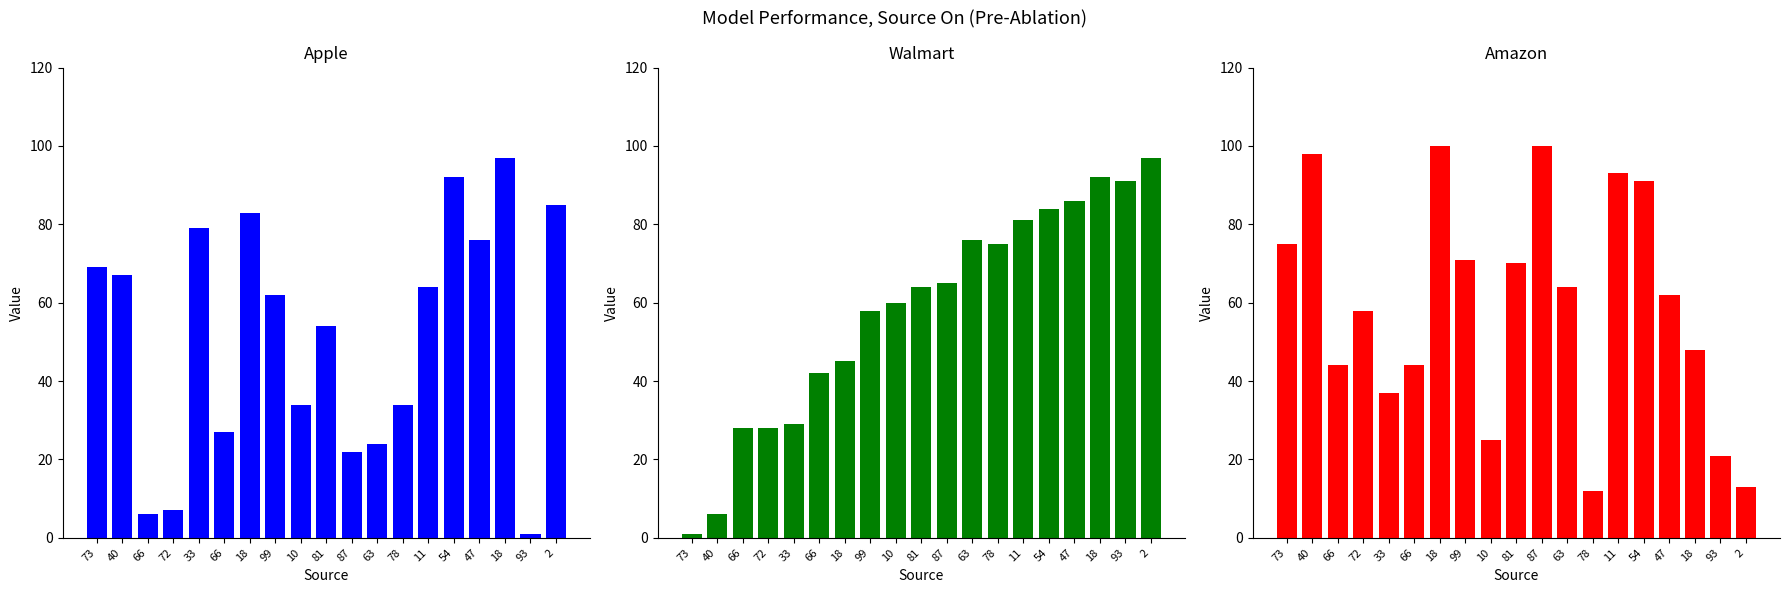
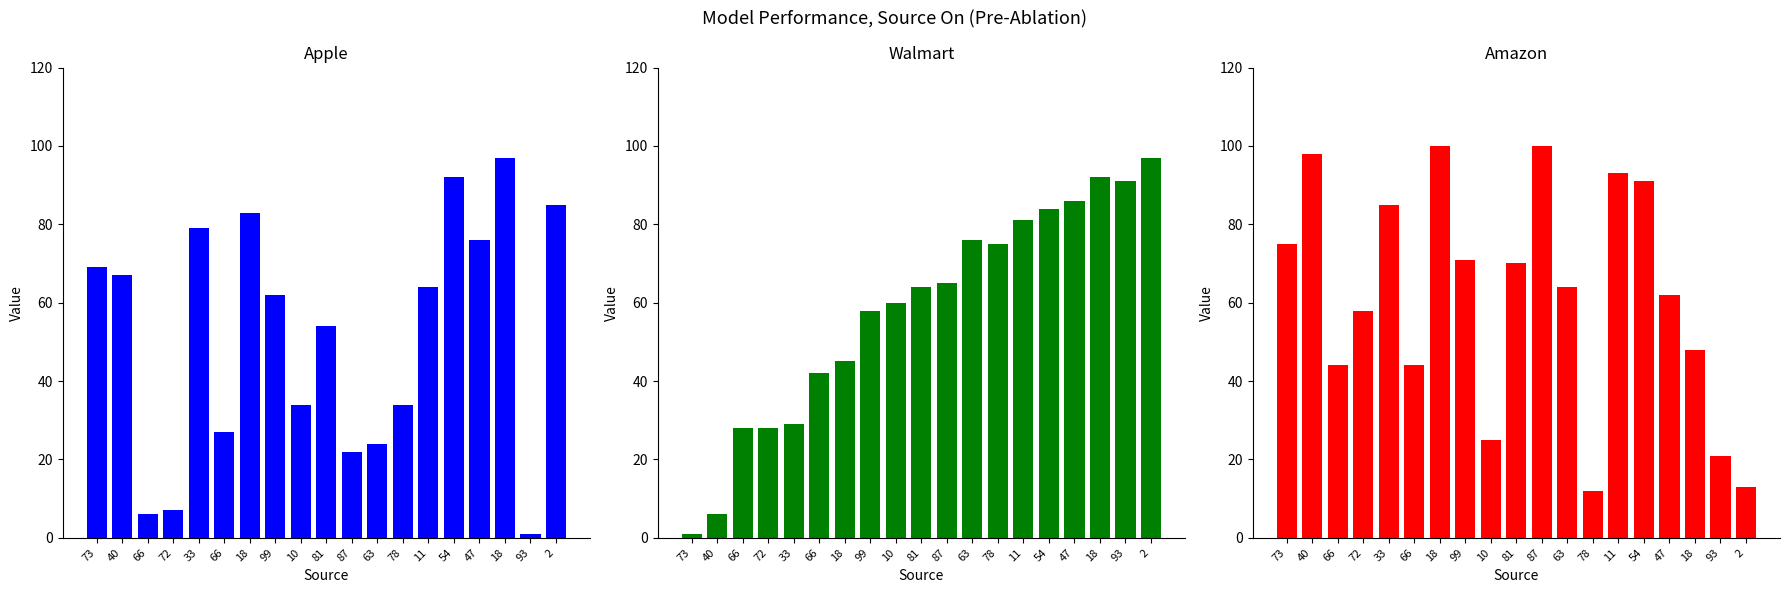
  {
    "Apple": {
      "73": 69,
      "40": 67,
      "72": 7,
      "33": 79,
      "99": 62,
      "10": 34,
      "81": 54,
      "87": 22,
      "63": 24,
      "78": 34,
      "11": 64,
      "54": 92,
      "47": 76,
      "93": 1,
      "2": 85
    },
    "Walmart": {
      "73": 1,
      "40": 6,
      "72": 28,
      "33": 29,
      "99": 58,
      "10": 60,
      "81": 64,
      "87": 65,
      "63": 76,
      "78": 75,
      "11": 81,
      "54": 84,
      "47": 86,
      "93": 91,
      "2": 97
    },
    "Amazon": {
      "73": 75,
      "40": 98,
      "72": 58,
-     "33": 37,
+     "33": 85,
      "99": 71,
      "10": 25,
      "81": 70,
      "87": 100,
      "63": 64,
      "78": 12,
      "11": 93,
      "54": 91,
      "47": 62,
      "93": 21,
      "2": 13
    }
  }
